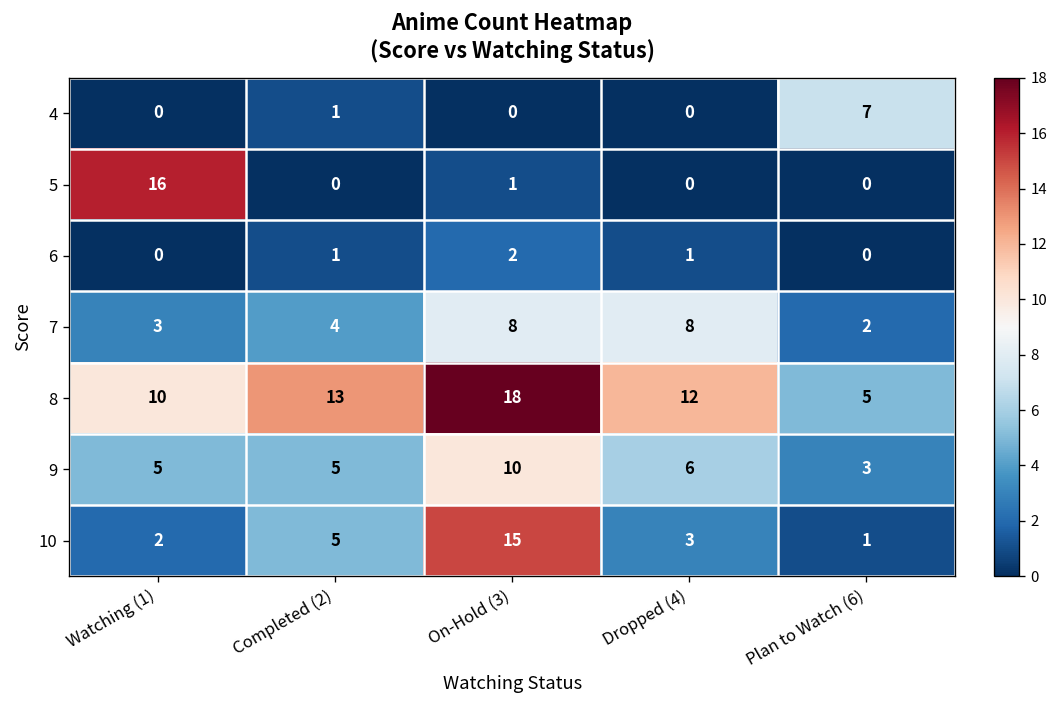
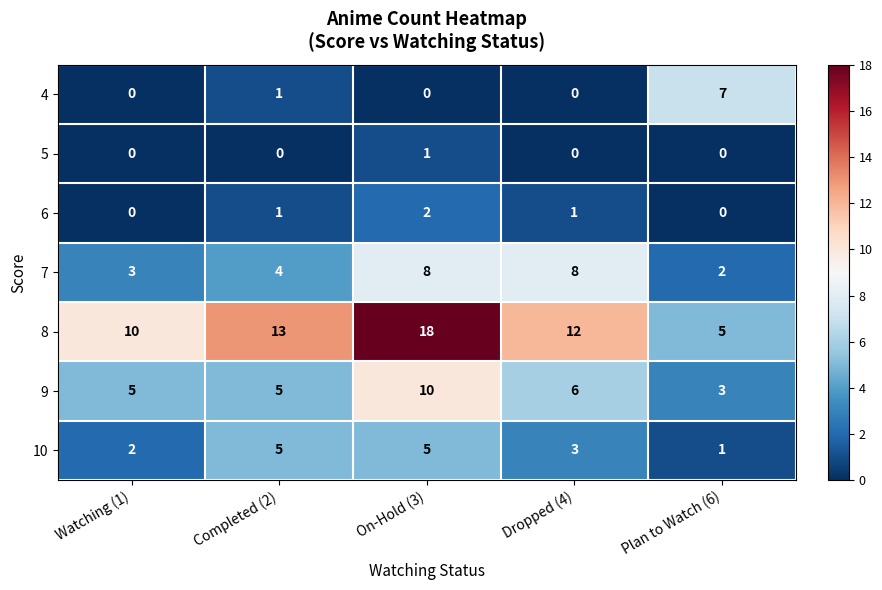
  {
    "4": {
      "Watching (1)": 0,
      "Completed (2)": 1,
      "On-Hold (3)": 0,
      "Dropped (4)": 0,
      "Plan to Watch (6)": 7
    },
    "5": {
-     "Watching (1)": 16,
+     "Watching (1)": 0,
      "Completed (2)": 0,
      "On-Hold (3)": 1,
      "Dropped (4)": 0,
      "Plan to Watch (6)": 0
    },
    "6": {
      "Watching (1)": 0,
      "Completed (2)": 1,
      "On-Hold (3)": 2,
      "Dropped (4)": 1,
      "Plan to Watch (6)": 0
    },
    "7": {
      "Watching (1)": 3,
      "Completed (2)": 4,
      "On-Hold (3)": 8,
      "Dropped (4)": 8,
      "Plan to Watch (6)": 2
    },
    "8": {
      "Watching (1)": 10,
      "Completed (2)": 13,
      "On-Hold (3)": 18,
      "Dropped (4)": 12,
      "Plan to Watch (6)": 5
    },
    "9": {
      "Watching (1)": 5,
      "Completed (2)": 5,
      "On-Hold (3)": 10,
      "Dropped (4)": 6,
      "Plan to Watch (6)": 3
    },
    "10": {
      "Watching (1)": 2,
      "Completed (2)": 5,
-     "On-Hold (3)": 15,
+     "On-Hold (3)": 5,
      "Dropped (4)": 3,
      "Plan to Watch (6)": 1
    }
  }
